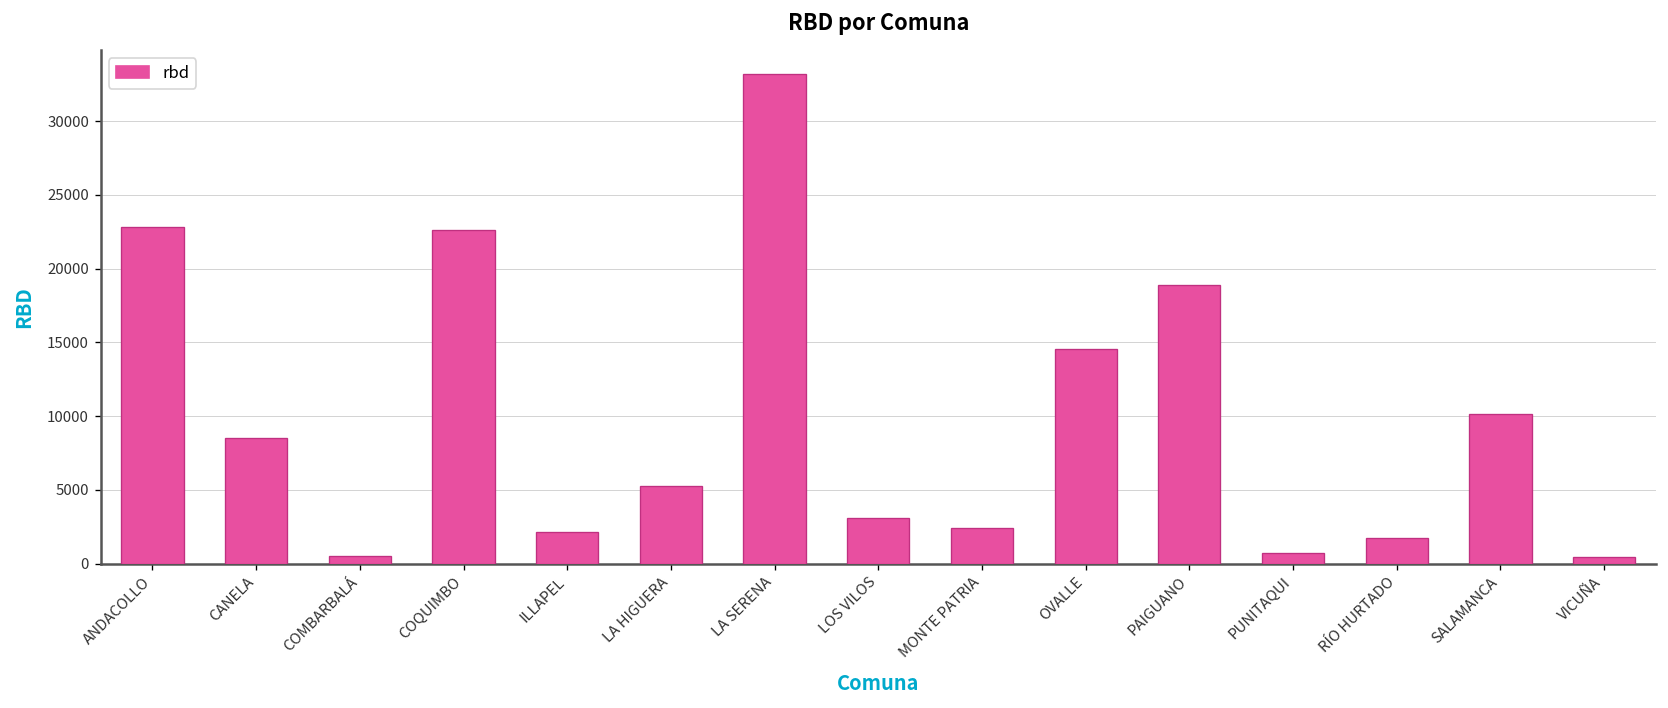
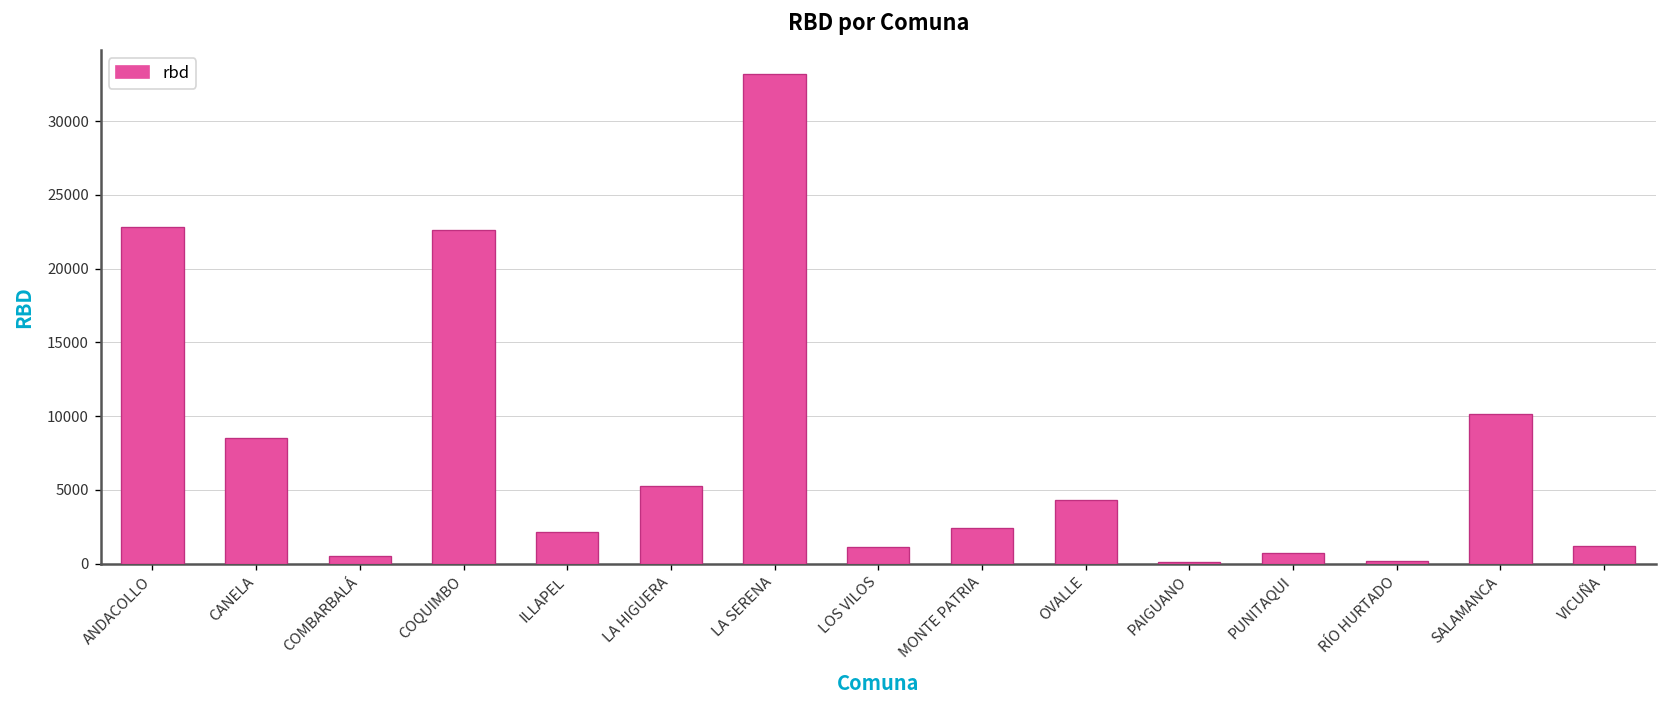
  {
    "ANDACOLLO": 22800,
    "CANELA": 8500,
    "COMBARBALÁ": 500,
    "COQUIMBO": 22600,
    "ILLAPEL": 2100,
    "LA HIGUERA": 5300,
    "LA SERENA": 33200,
-   "LOS VILOS": 3100,
+   "LOS VILOS": 1100,
    "MONTE PATRIA": 2400,
-   "OVALLE": 14600,
-   "PAIGUANO": 18900,
+   "OVALLE": 4300,
+   "PAIGUANO": 100,
    "PUNITAQUI": 700,
-   "RÍO HURTADO": 1700,
+   "RÍO HURTADO": 100,
    "SALAMANCA": 10100,
-   "VICUÑA": 500
+   "VICUÑA": 1200
  }
